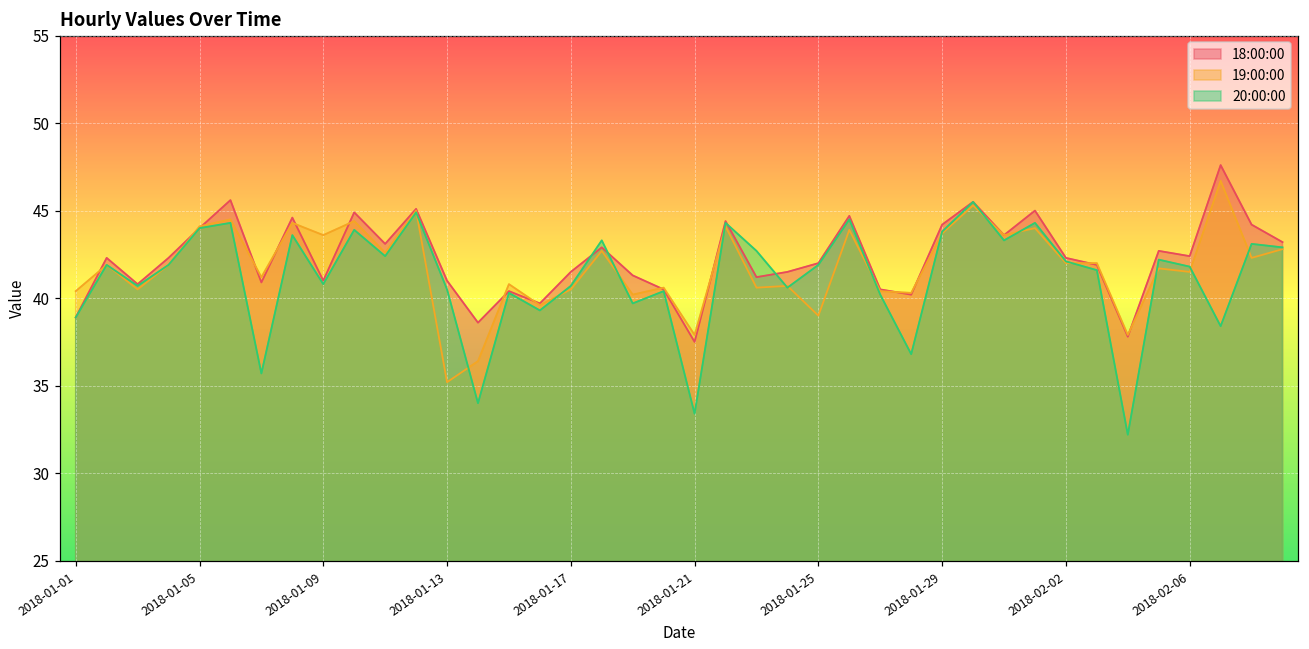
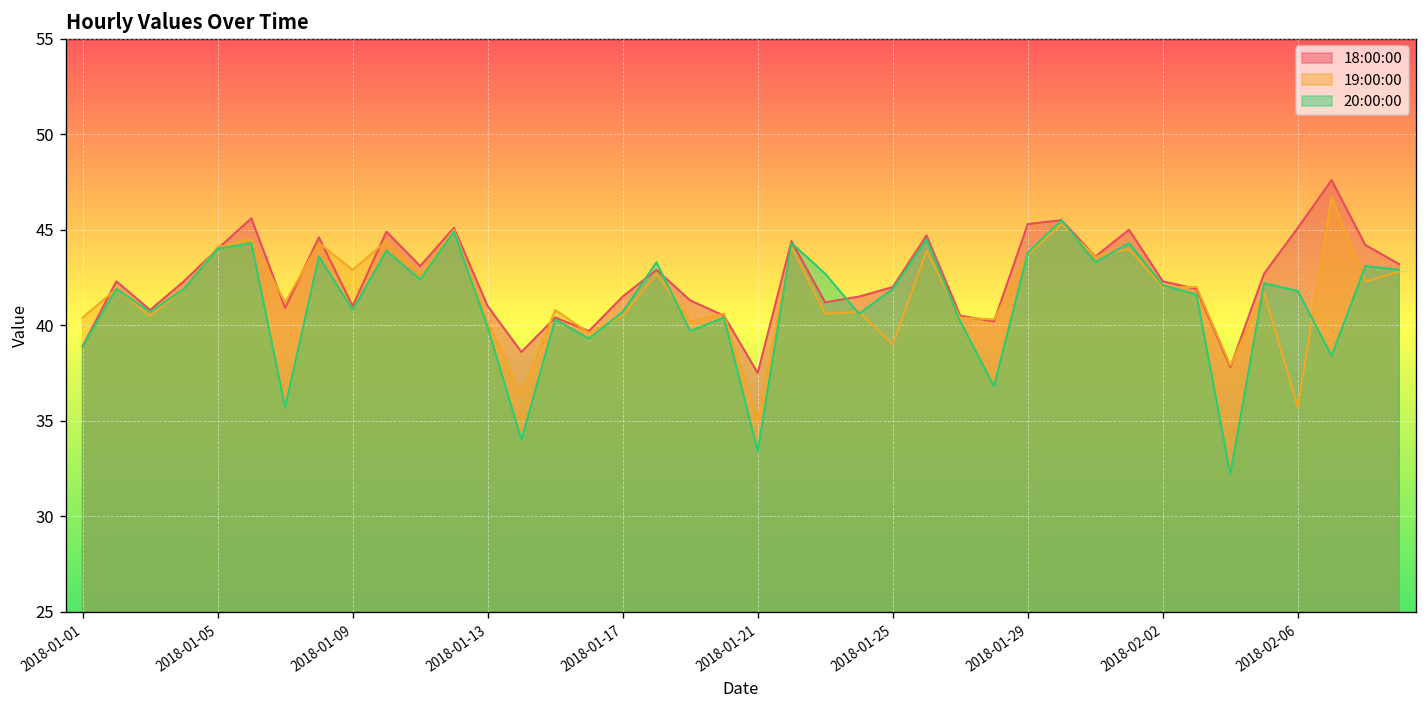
  {
    "18:00:00": {
      "2018-01-09": 41.0,
      "2018-01-13": 41.0,
      "2018-01-17": 41.5,
      "2018-01-21": 37.5,
-     "2018-01-29": 44.2,
+     "2018-01-29": 45.3,
      "2018-02-02": 42.3,
-     "2018-02-06": 42.4
+     "2018-02-06": 45.1
    },
    "19:00:00": {
      "2018-01-01": 40.4,
-     "2018-01-09": 43.6,
-     "2018-01-13": 35.2,
+     "2018-01-09": 42.9,
+     "2018-01-13": 40.2,
      "2018-01-17": 40.5,
-     "2018-01-21": 37.9,
+     "2018-01-21": 35.0,
      "2018-01-25": 39.0,
-     "2018-02-06": 41.5
+     "2018-02-06": 35.7
    },
    "20:00:00": {
      "2018-01-09": 40.8,
-     "2018-01-13": 40.5,
+     "2018-01-13": 39.9,
      "2018-01-17": 40.7,
      "2018-01-21": 33.4,
      "2018-02-06": 41.8
    }
  }
